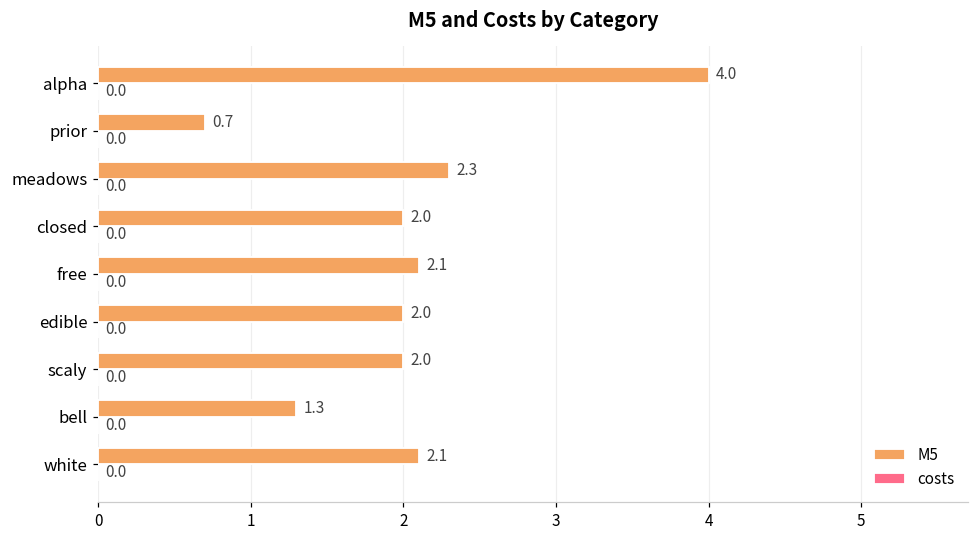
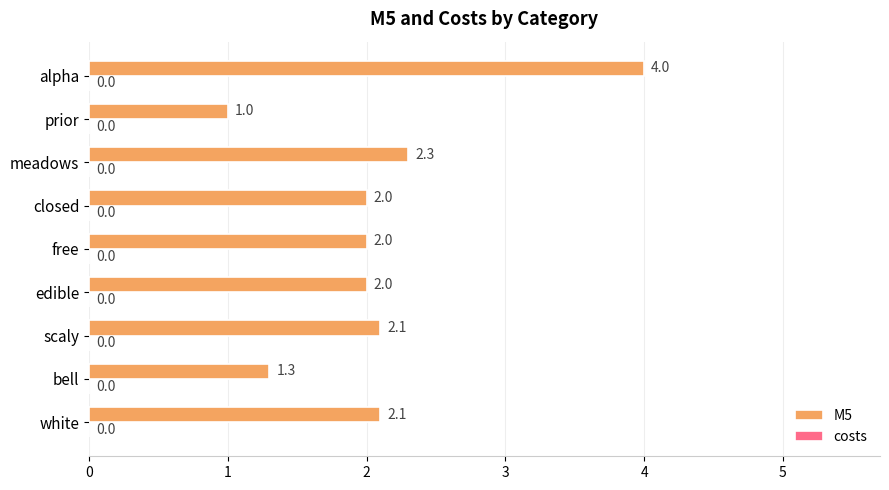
  {
    "M5": {
      "alpha": 4.0,
-     "prior": 0.7,
+     "prior": 1.0,
      "meadows": 2.3,
      "closed": 2.0,
-     "free": 2.1,
+     "free": 2.0,
      "edible": 2.0,
-     "scaly": 2.0,
+     "scaly": 2.1,
      "bell": 1.3,
      "white": 2.1
    },
    "costs": {
      "alpha": 0.0,
      "prior": 0.0,
      "meadows": 0.0,
      "closed": 0.0,
      "free": 0.0,
      "edible": 0.0,
      "scaly": 0.0,
      "bell": 0.0,
      "white": 0.0
    }
  }
